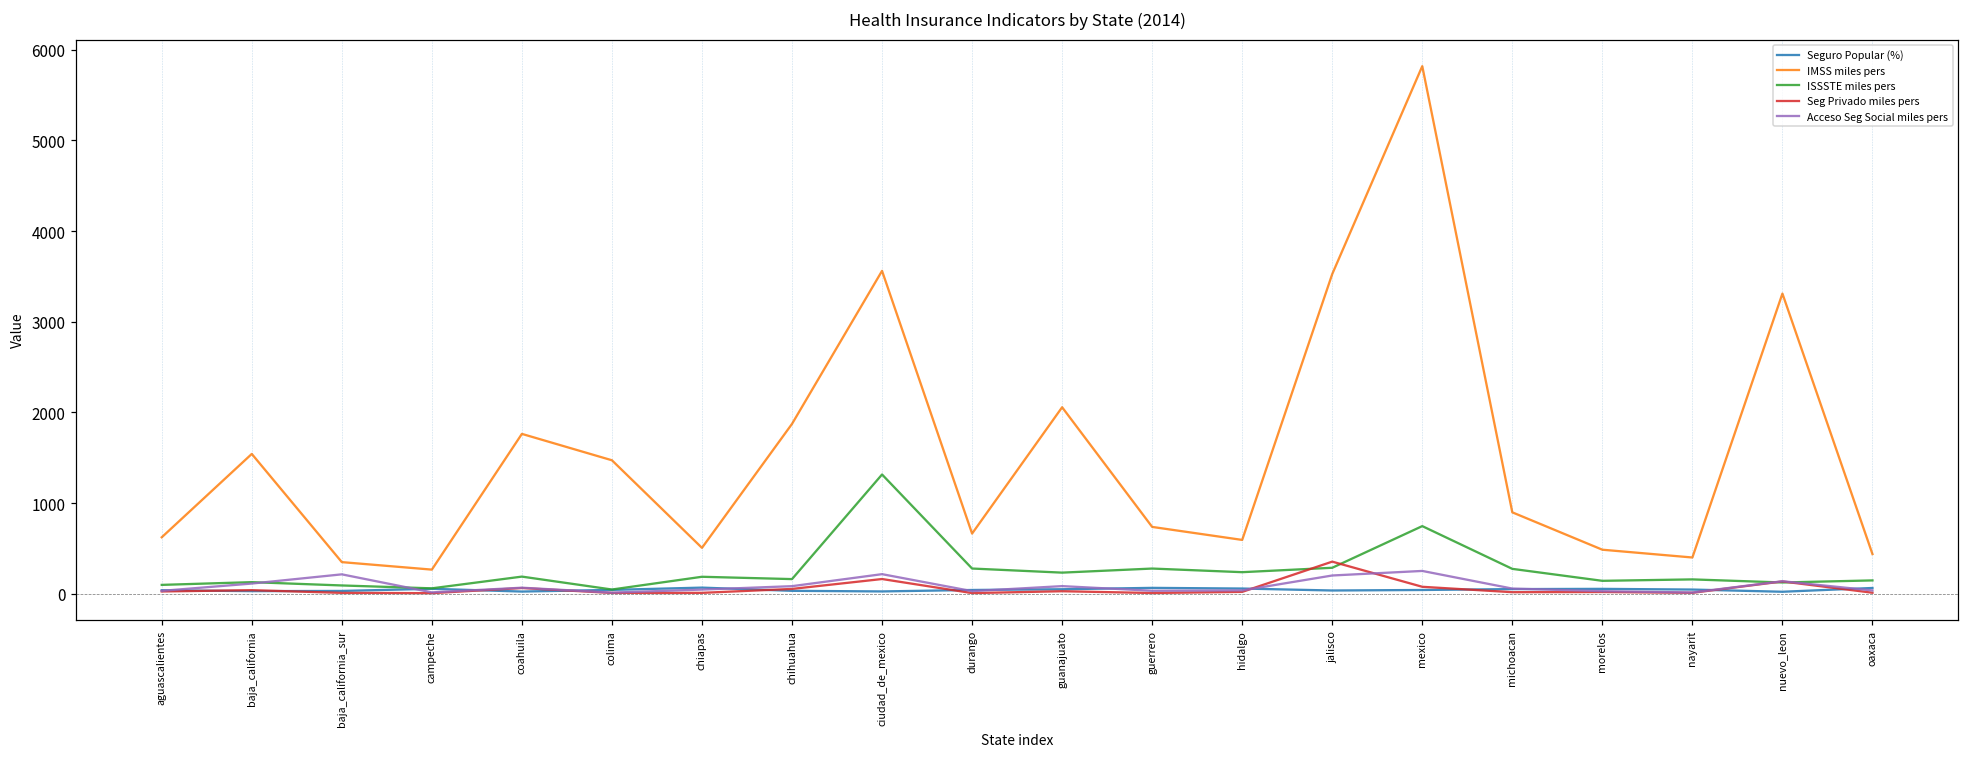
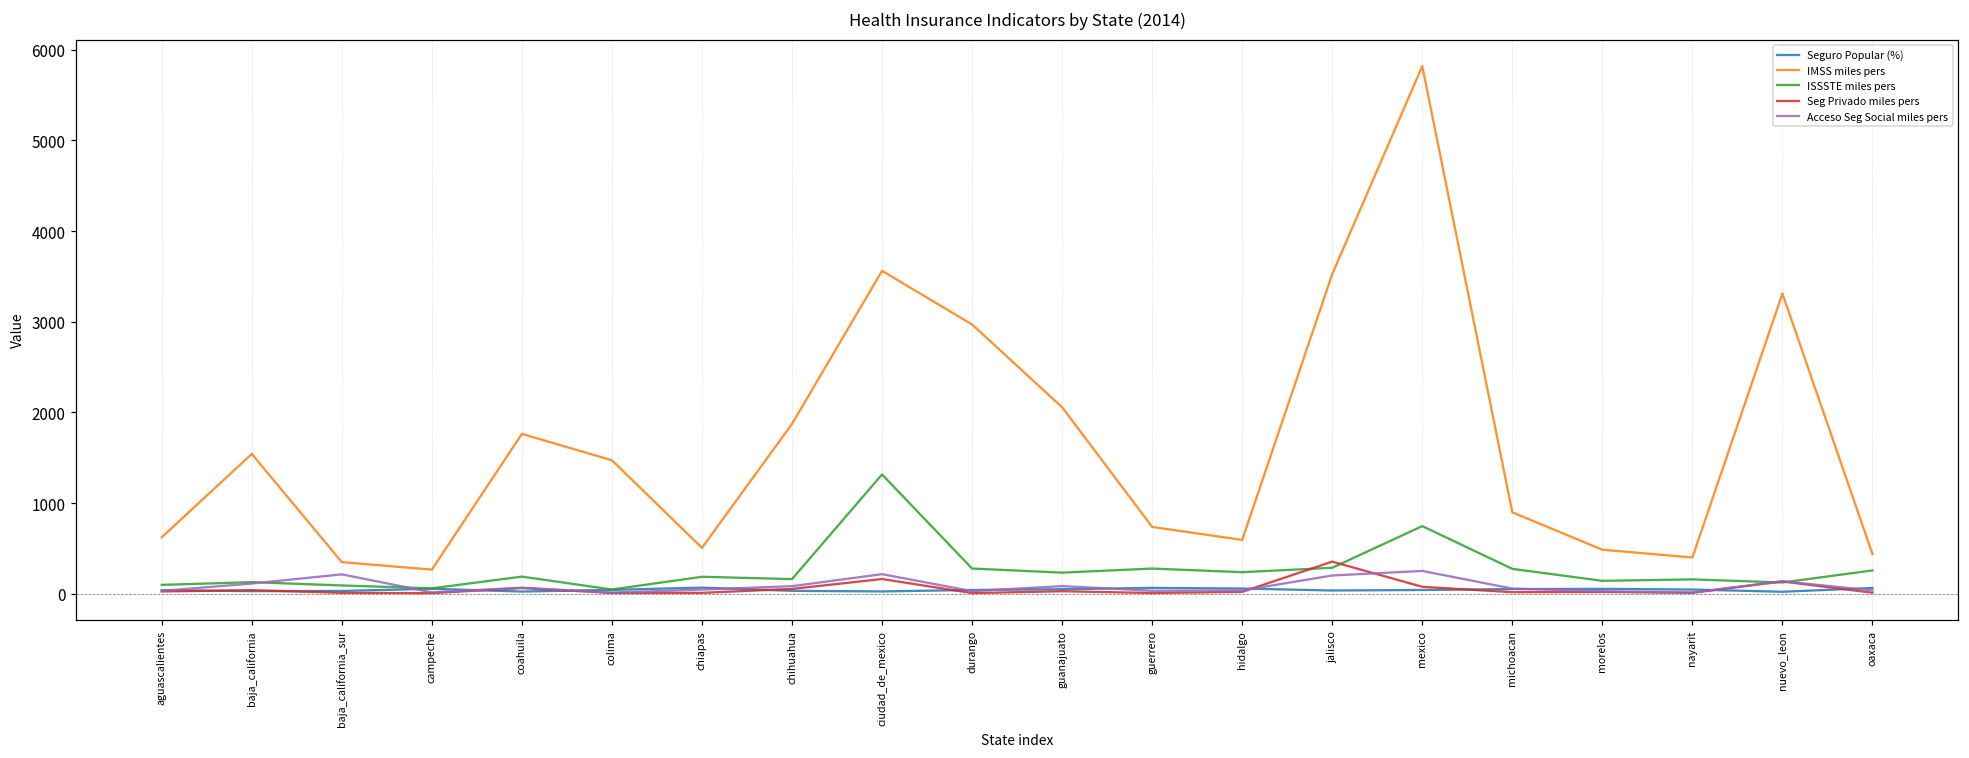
  {
    "Seguro Popular (%)": {
      "coahuila": 0,
      "ciudad_de_mexico": 0,
      "guerrero": 100,
      "jalisco": 0,
      "mexico": 0,
      "nayarit": 0,
      "nuevo_leon": 0
    },
    "IMSS miles pers": {
      "aguascalientes": 600,
      "baja_california": 1500,
      "baja_california_sur": 300,
      "campeche": 300,
      "coahuila": 1800,
      "colima": 1500,
      "chiapas": 500,
      "chihuahua": 1900,
      "ciudad_de_mexico": 3600,
-     "durango": 700,
+     "durango": 3000,
      "guanajuato": 2100,
      "guerrero": 700,
      "hidalgo": 600,
      "jalisco": 3500,
      "mexico": 5800,
      "michoacan": 900,
      "morelos": 500,
      "nayarit": 400,
      "nuevo_leon": 3300,
      "oaxaca": 400
    },
    "ISSSTE miles pers": {
      "aguascalientes": 100,
      "baja_california_sur": 100,
      "coahuila": 200,
      "chiapas": 200,
      "chihuahua": 200,
      "ciudad_de_mexico": 1300,
      "durango": 300,
      "guanajuato": 200,
      "guerrero": 300,
      "hidalgo": 200,
      "jalisco": 300,
      "mexico": 700,
      "michoacan": 300,
      "morelos": 100,
      "nayarit": 200,
-     "oaxaca": 100
+     "oaxaca": 300
    },
    "Seg Privado miles pers": {
      "chiapas": 0,
      "ciudad_de_mexico": 200,
      "jalisco": 400,
      "mexico": 100,
      "michoacan": 0
    },
    "Acceso Seg Social miles pers": {
      "baja_california_sur": 200,
      "ciudad_de_mexico": 200,
      "guanajuato": 100,
      "jalisco": 200,
      "mexico": 300
    }
  }
